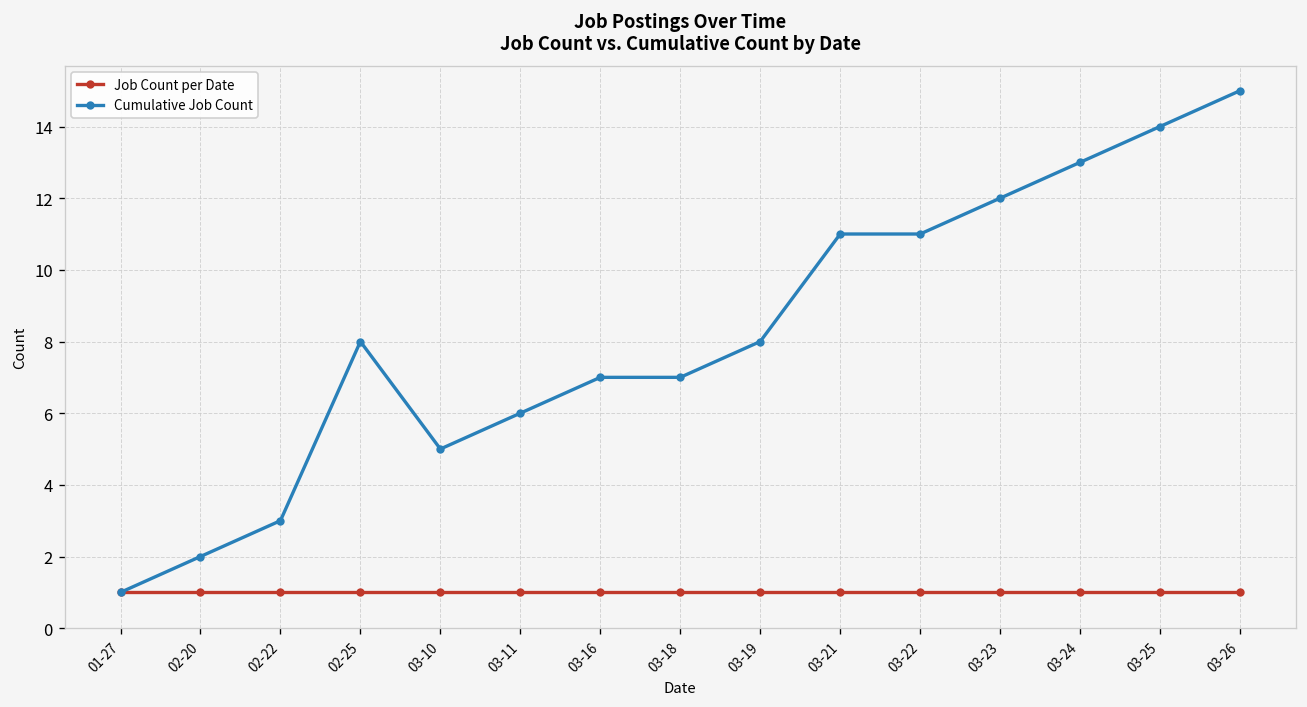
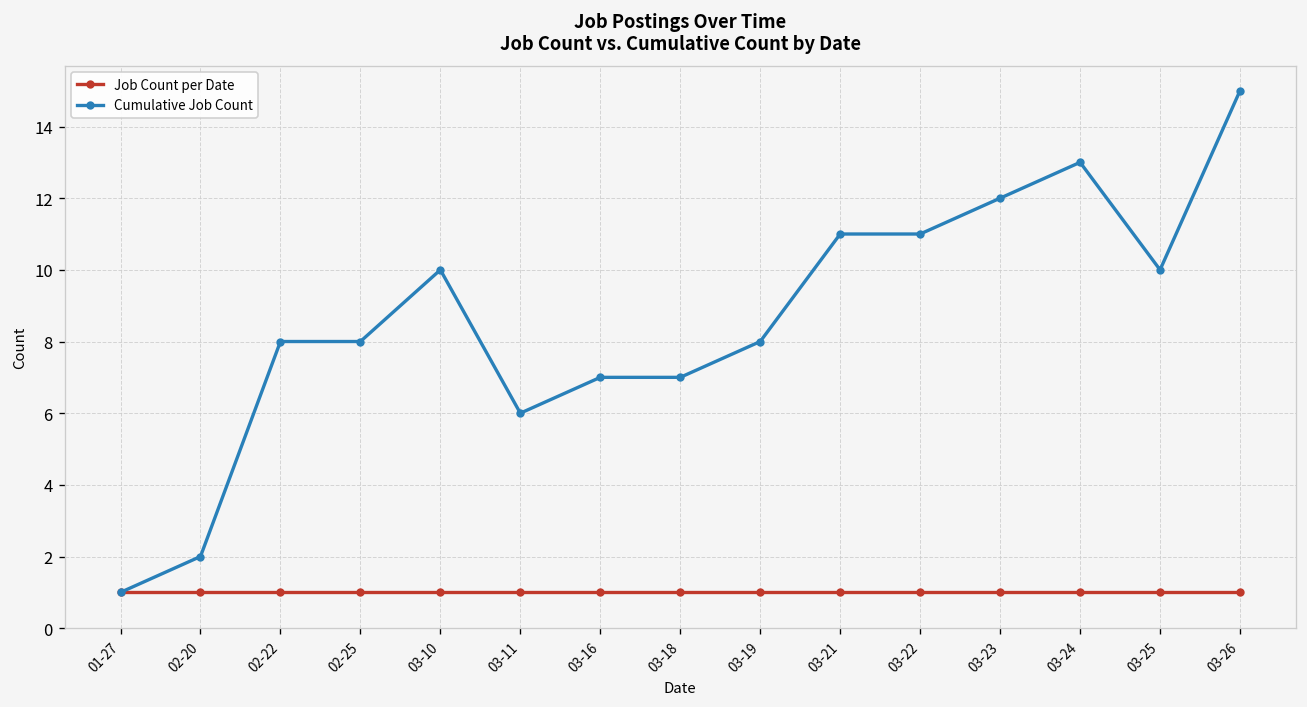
  {
    "Job Count per Date": {
      "02-20": 1,
      "02-22": 1,
      "02-25": 1,
      "03-10": 1,
      "03-11": 1,
      "03-16": 1,
      "03-18": 1,
      "03-19": 1,
      "03-21": 1,
      "03-22": 1,
      "03-23": 1,
      "03-24": 1,
      "03-25": 1,
      "03-26": 1
    },
    "Cumulative Job Count": {
      "02-20": 2,
-     "02-22": 3,
+     "02-22": 8,
      "02-25": 8,
-     "03-10": 5,
+     "03-10": 10,
      "03-11": 6,
      "03-16": 7,
      "03-18": 7,
      "03-19": 8,
      "03-21": 11,
      "03-22": 11,
      "03-23": 12,
      "03-24": 13,
-     "03-25": 14,
+     "03-25": 10,
      "03-26": 15
    }
  }
